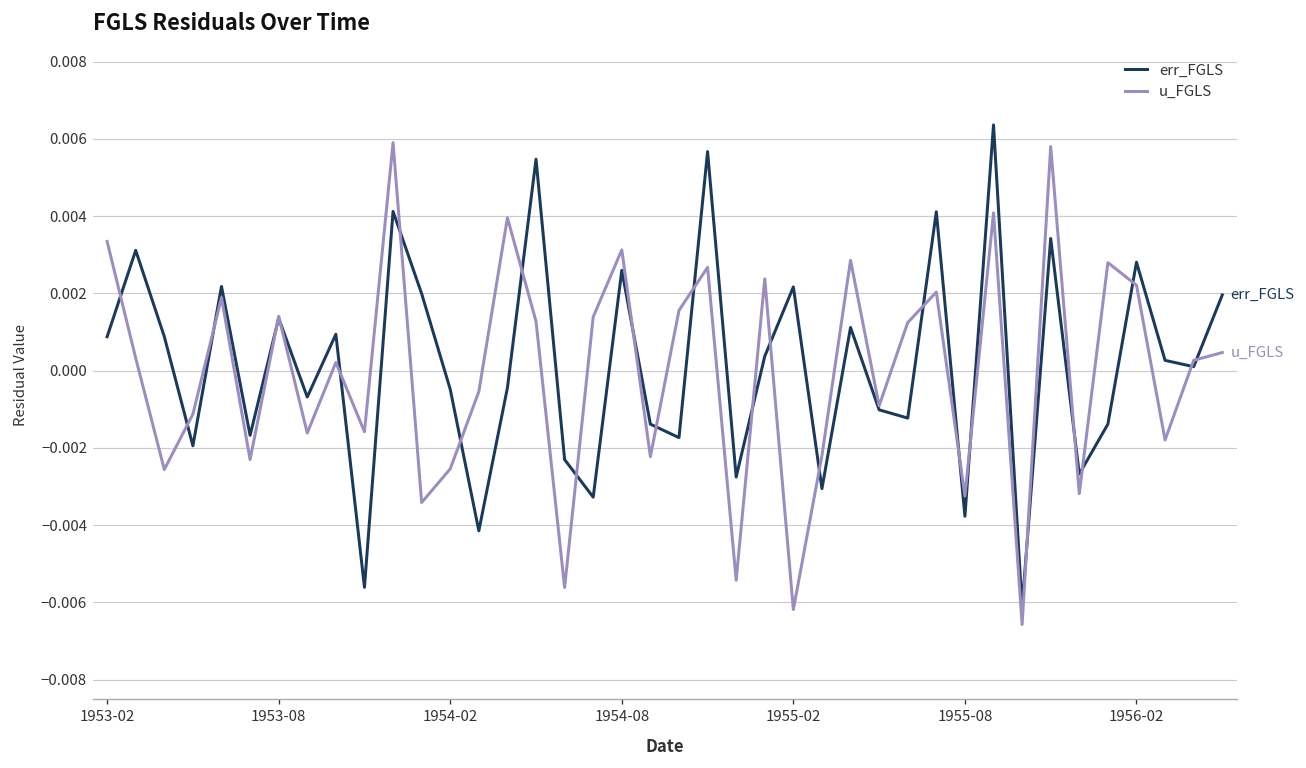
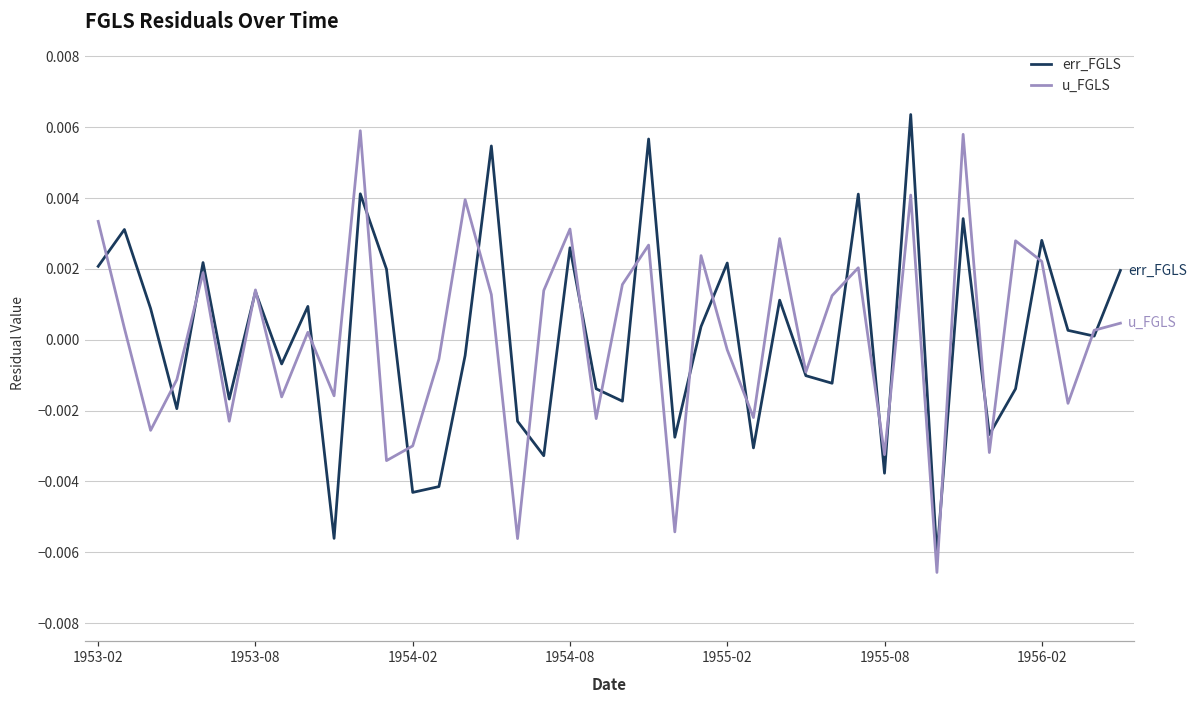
  {
    "err_FGLS": {
-     "1953-02": 0.0009,
-     "1954-02": -0.0005,
+     "1953-02": 0.0021,
+     "1954-02": -0.0043,
      "1954-08": 0.0026,
      "1955-02": 0.0022,
      "1955-08": -0.0038,
      "1956-02": 0.0028
    },
    "u_FGLS": {
      "1953-02": 0.0033,
-     "1954-02": -0.0025,
+     "1954-02": -0.0030,
      "1954-08": 0.0031,
-     "1955-02": -0.0062,
+     "1955-02": -0.0003,
      "1955-08": -0.0032,
      "1956-02": 0.0022
    }
  }
